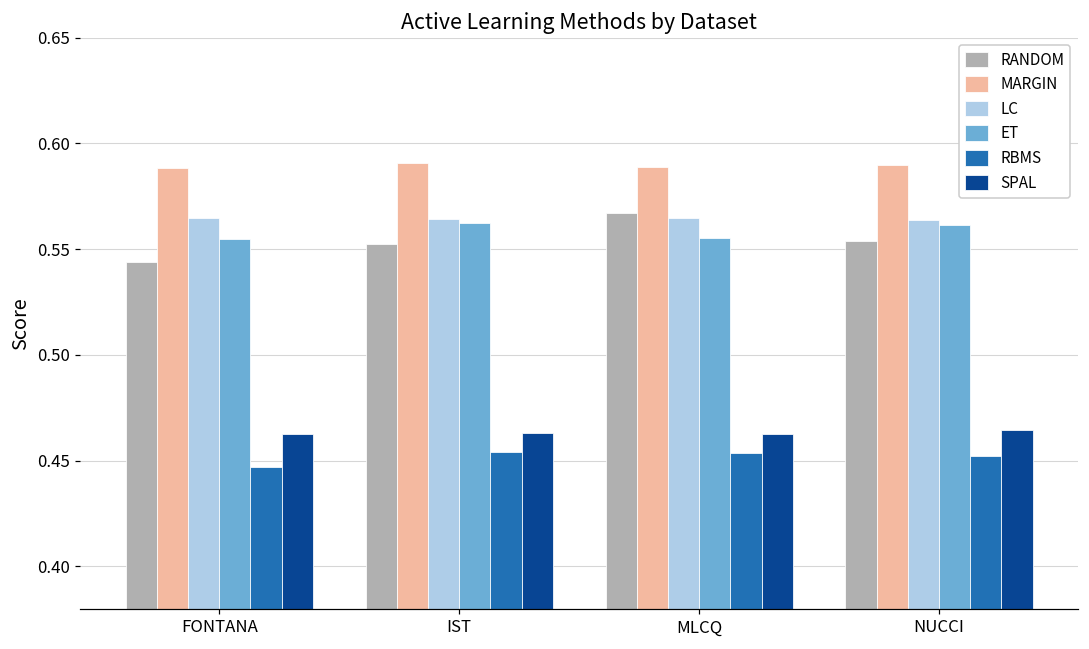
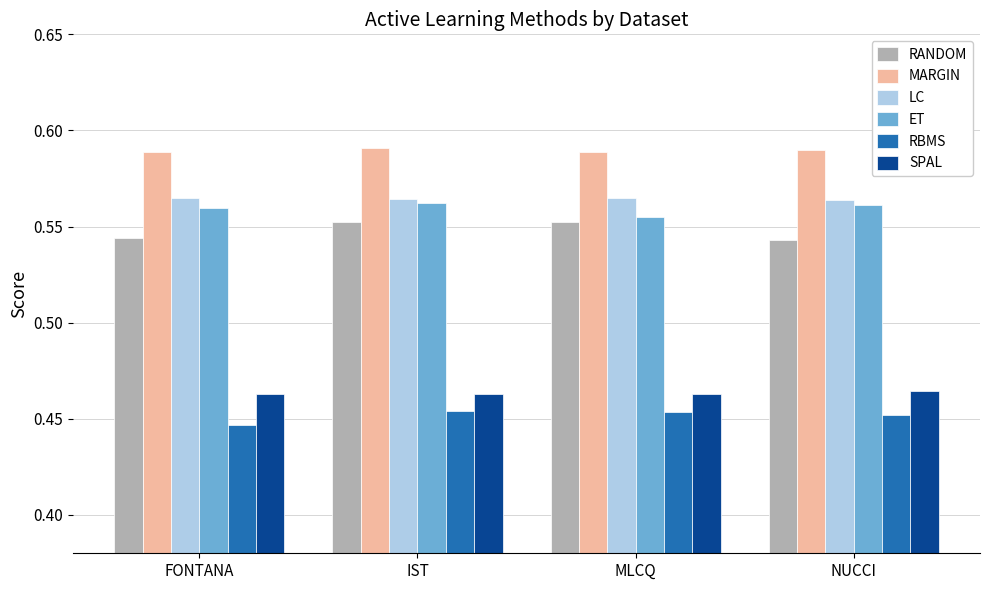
  {
    "RANDOM": {
      "FONTANA": 0.544,
      "IST": 0.553,
-     "MLCQ": 0.567,
-     "NUCCI": 0.554
+     "MLCQ": 0.553,
+     "NUCCI": 0.543
    },
    "MARGIN": {
      "FONTANA": 0.589,
      "IST": 0.591,
      "MLCQ": 0.589,
      "NUCCI": 0.590
    },
    "LC": {
      "FONTANA": 0.565,
      "IST": 0.564,
      "MLCQ": 0.565,
      "NUCCI": 0.564
    },
    "ET": {
-     "FONTANA": 0.555,
+     "FONTANA": 0.560,
      "IST": 0.562,
      "MLCQ": 0.555,
      "NUCCI": 0.561
    },
    "RBMS": {
      "FONTANA": 0.447,
      "IST": 0.454,
      "MLCQ": 0.453,
      "NUCCI": 0.452
    },
    "SPAL": {
      "FONTANA": 0.463,
      "IST": 0.463,
      "MLCQ": 0.463,
      "NUCCI": 0.465
    }
  }
